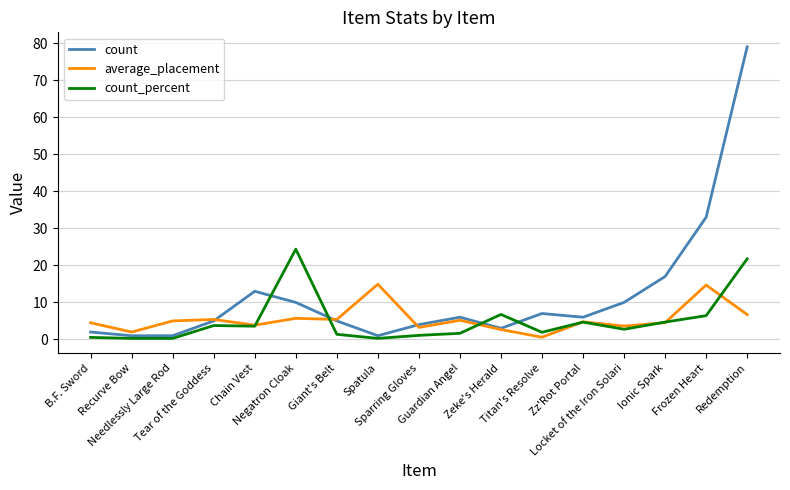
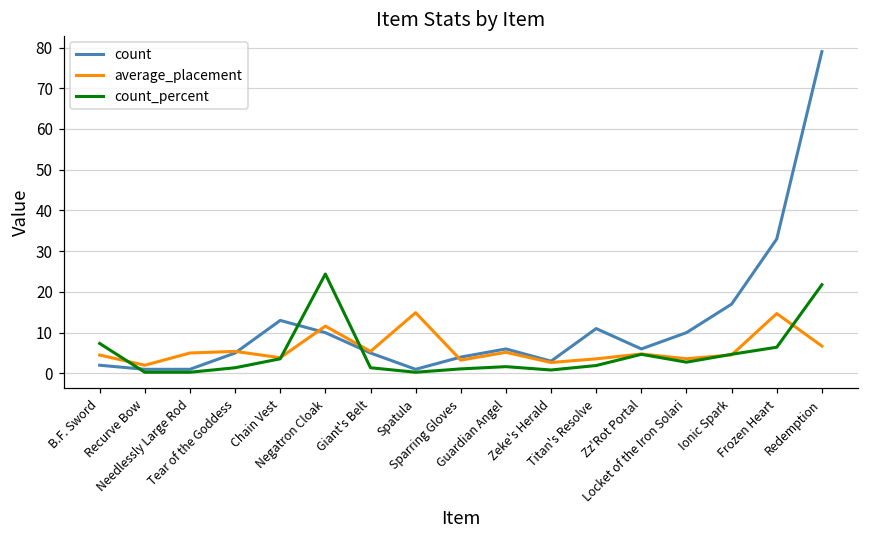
  {
    "count": {
      "B.F. Sword": 2,
      "Recurve Bow": 1,
      "Needlessly Large Rod": 1,
      "Chain Vest": 13,
      "Negatron Cloak": 10,
      "Spatula": 1,
      "Sparring Gloves": 4,
      "Guardian Angel": 6,
-     "Titan's Resolve": 7,
+     "Titan's Resolve": 11,
      "Zz'Rot Portal": 6,
      "Locket of the Iron Solari": 10,
      "Ionic Spark": 17,
      "Frozen Heart": 33,
      "Redemption": 79
    },
    "average_placement": {
      "B.F. Sword": 5,
      "Recurve Bow": 2,
      "Needlessly Large Rod": 5,
-     "Negatron Cloak": 6,
+     "Negatron Cloak": 12,
      "Spatula": 15,
      "Sparring Gloves": 3,
      "Guardian Angel": 5,
-     "Titan's Resolve": 1,
+     "Titan's Resolve": 4,
      "Locket of the Iron Solari": 4,
      "Frozen Heart": 15,
      "Redemption": 7
    },
    "count_percent": {
-     "B.F. Sword": 1,
+     "B.F. Sword": 7,
      "Recurve Bow": 0,
      "Needlessly Large Rod": 0,
-     "Tear of the Goddess": 4,
+     "Tear of the Goddess": 1,
      "Negatron Cloak": 24,
      "Giant's Belt": 1,
      "Spatula": 0,
      "Sparring Gloves": 1,
      "Guardian Angel": 2,
-     "Zeke's Herald": 7,
+     "Zeke's Herald": 1,
      "Titan's Resolve": 2,
      "Locket of the Iron Solari": 3,
      "Frozen Heart": 6,
      "Redemption": 22
    }
  }
